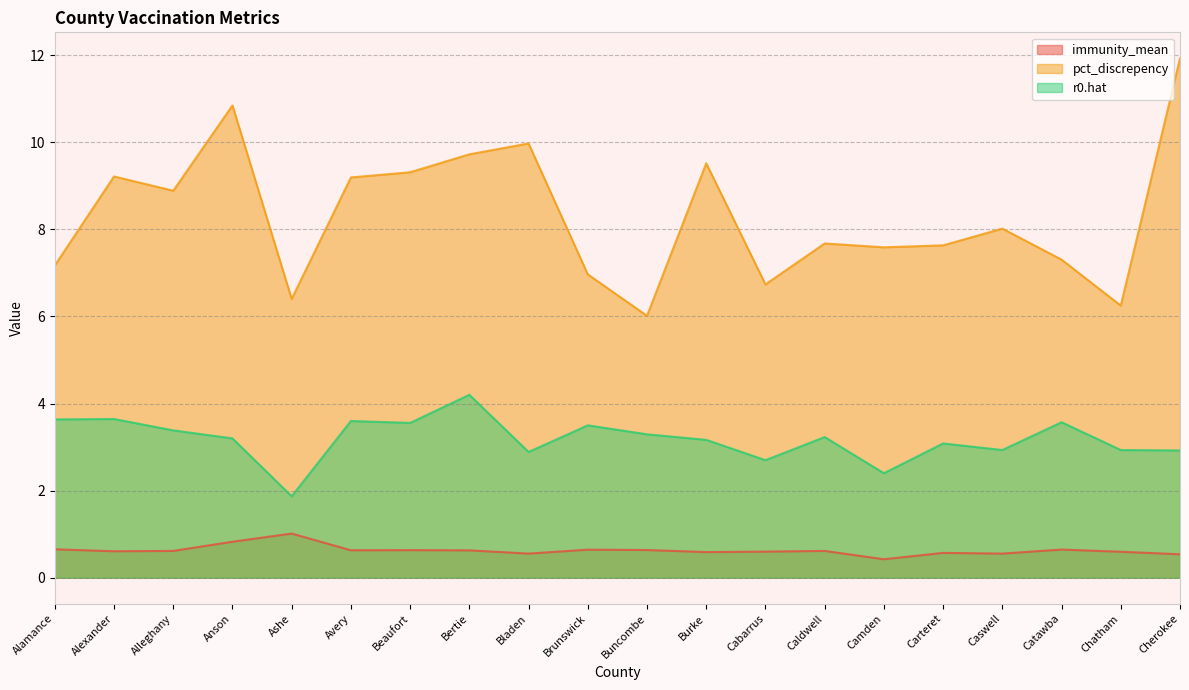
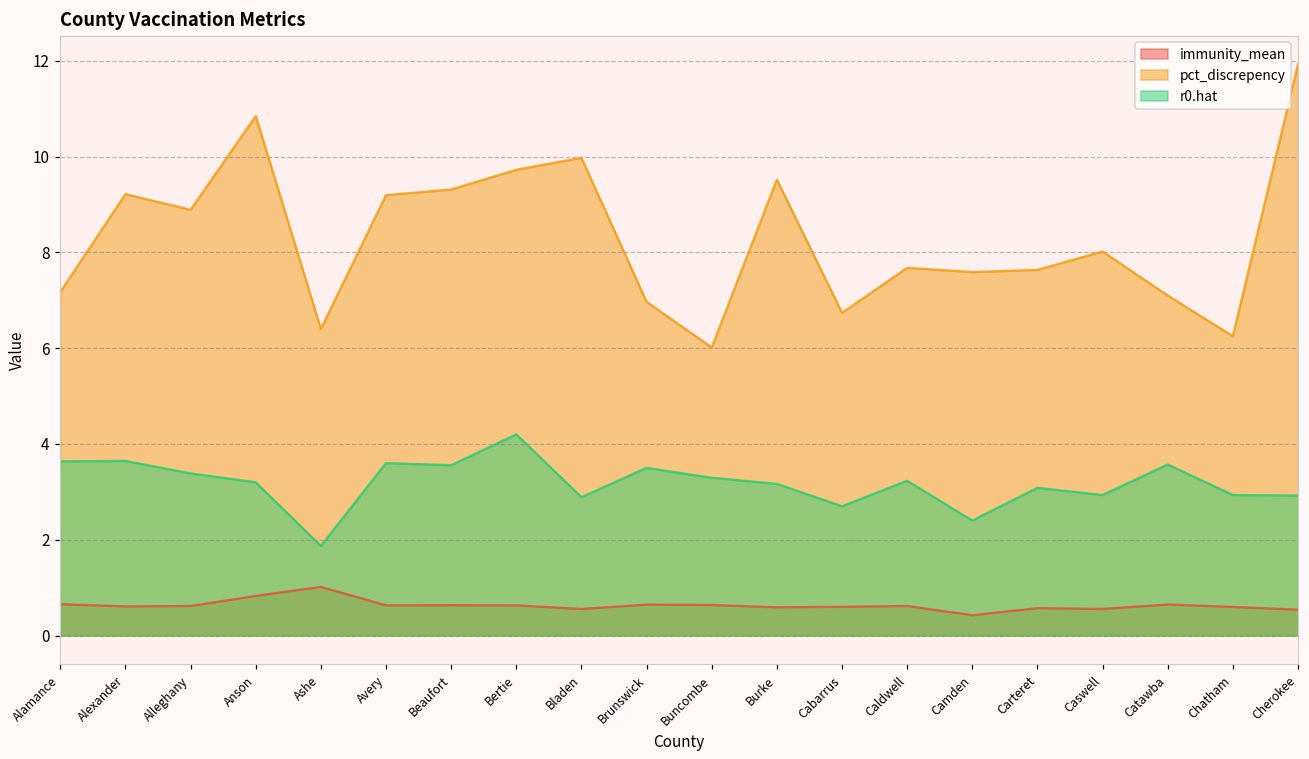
  {
    "immunity_mean": {
      "Alamance": 0.7,
      "Alexander": 0.6,
      "Alleghany": 0.6,
      "Anson": 0.8,
      "Ashe": 1.0,
      "Avery": 0.6,
      "Beaufort": 0.6,
      "Bertie": 0.6,
      "Bladen": 0.6,
      "Brunswick": 0.6,
      "Buncombe": 0.6,
      "Burke": 0.6,
      "Cabarrus": 0.6,
      "Caldwell": 0.6,
      "Camden": 0.4,
      "Carteret": 0.6,
      "Caswell": 0.6,
      "Catawba": 0.6,
      "Chatham": 0.6,
      "Cherokee": 0.5
    },
    "pct_discrepency": {
      "Alamance": 7.2,
      "Alexander": 9.2,
      "Alleghany": 8.9,
      "Anson": 10.8,
      "Ashe": 6.4,
      "Avery": 9.2,
      "Beaufort": 9.3,
      "Bertie": 9.7,
      "Bladen": 10.0,
      "Brunswick": 7.0,
      "Buncombe": 6.0,
      "Burke": 9.5,
      "Cabarrus": 6.7,
      "Caldwell": 7.7,
      "Camden": 7.6,
      "Carteret": 7.6,
      "Caswell": 8.0,
-     "Catawba": 7.3,
+     "Catawba": 7.1,
      "Chatham": 6.2,
      "Cherokee": 11.9
    },
    "r0.hat": {
      "Alamance": 3.6,
      "Alexander": 3.6,
      "Alleghany": 3.4,
      "Anson": 3.2,
      "Ashe": 1.9,
      "Avery": 3.6,
      "Beaufort": 3.6,
      "Bertie": 4.2,
      "Bladen": 2.9,
      "Brunswick": 3.5,
      "Buncombe": 3.3,
      "Burke": 3.2,
      "Cabarrus": 2.7,
      "Caldwell": 3.2,
      "Camden": 2.4,
      "Carteret": 3.1,
      "Caswell": 2.9,
      "Catawba": 3.6,
      "Chatham": 2.9,
      "Cherokee": 2.9
    }
  }
